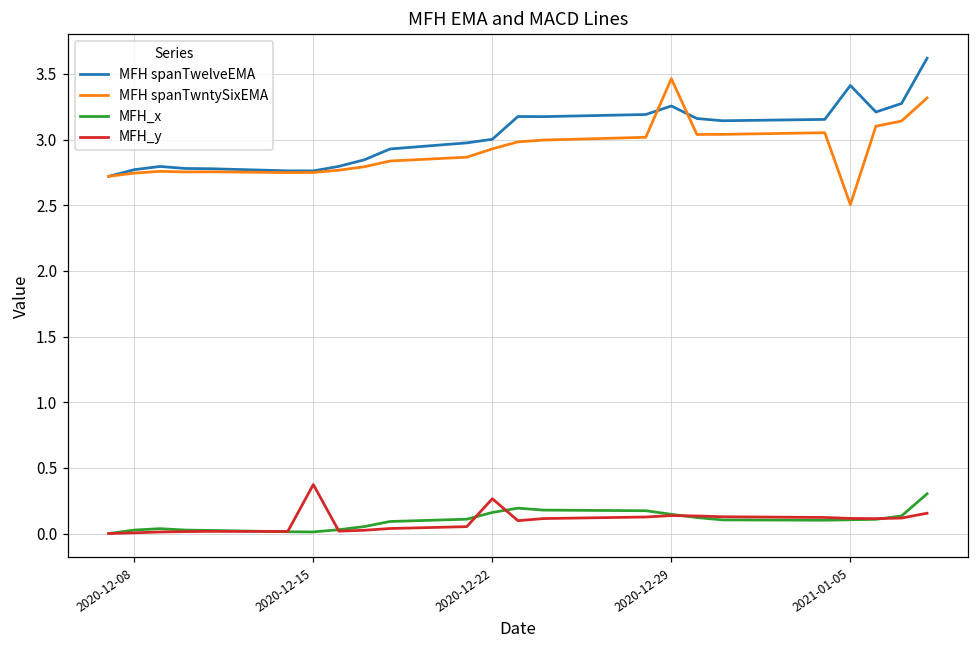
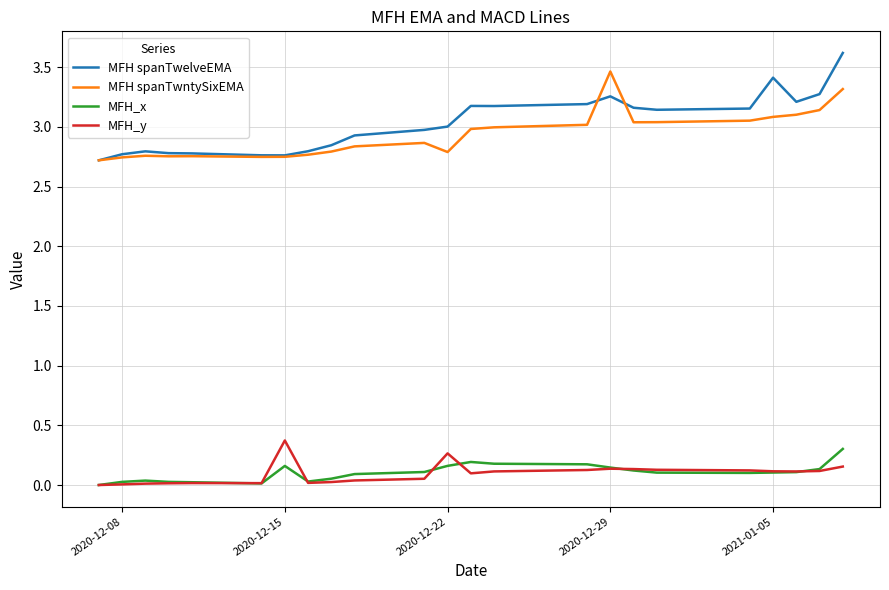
  {
    "MFH spanTwelveEMA": {
      "2020-12-08": 2.77,
      "2020-12-22": 3.00,
      "2020-12-29": 3.26,
      "2021-01-05": 3.41
    },
    "MFH spanTwntySixEMA": {
      "2020-12-08": 2.74,
-     "2020-12-22": 2.93,
+     "2020-12-22": 2.79,
      "2020-12-29": 3.46,
-     "2021-01-05": 2.50
+     "2021-01-05": 3.08
    },
    "MFH_x": {
-     "2020-12-15": 0.01,
+     "2020-12-15": 0.16,
      "2020-12-22": 0.16
    },
    "MFH_y": {
      "2020-12-15": 0.37,
      "2020-12-22": 0.27
    }
  }
